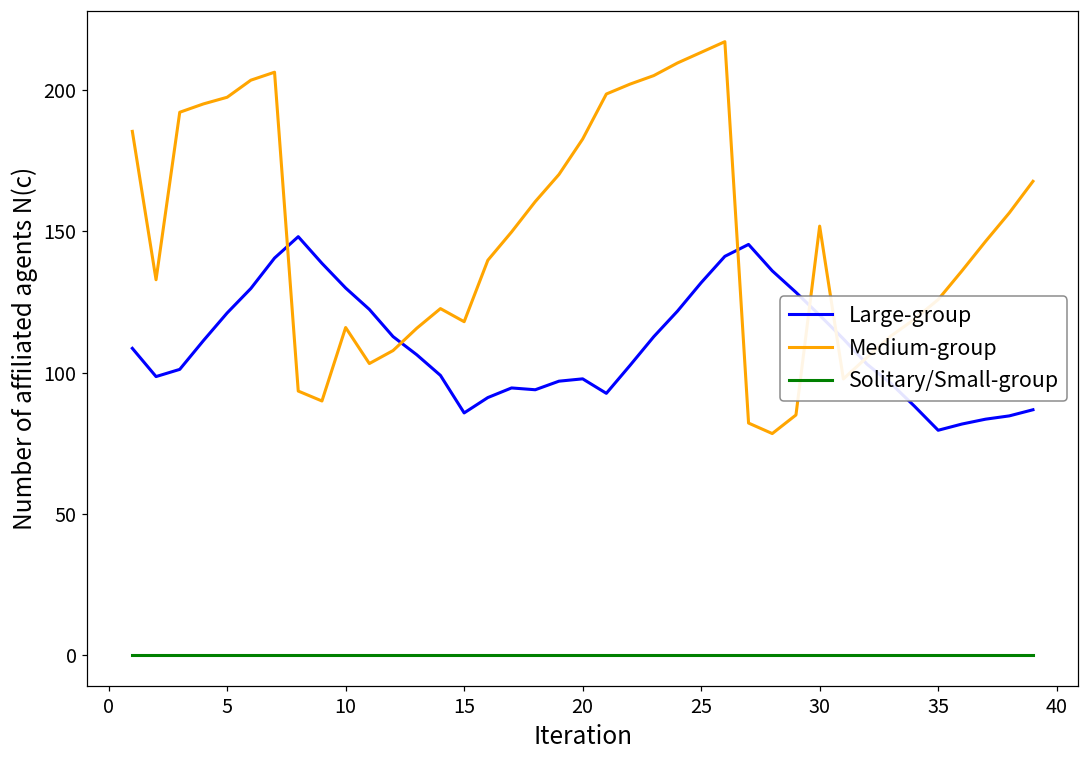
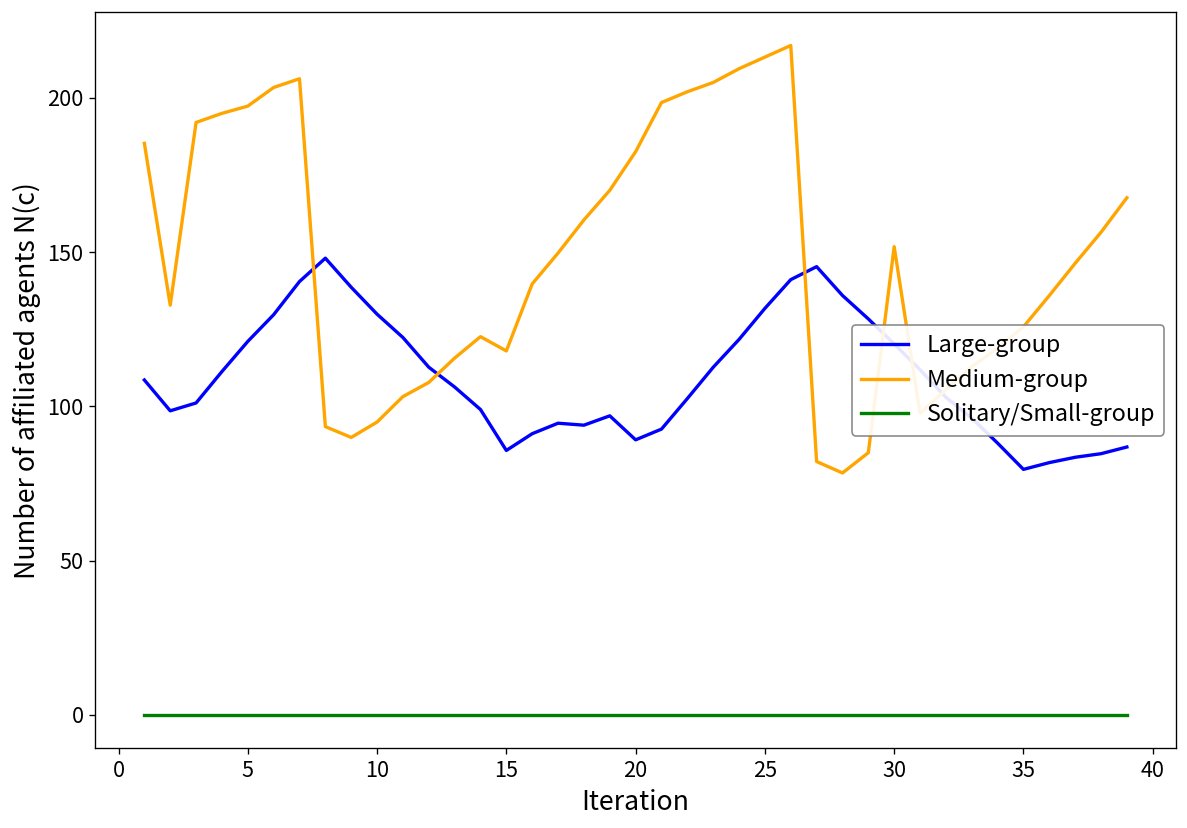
  {
    "Large-group": {
      "5": 121,
      "10": 130,
      "15": 86,
-     "20": 98,
+     "20": 89,
      "25": 132,
      "35": 80
    },
    "Medium-group": {
      "5": 197,
-     "10": 116,
+     "10": 95,
      "15": 118,
      "20": 183,
      "25": 213,
      "30": 152
    },
    "Solitary/Small-group": {
      "5": 0,
      "10": 0,
      "15": 0,
      "20": 0,
      "25": 0,
      "30": 0,
      "35": 0
    }
  }
